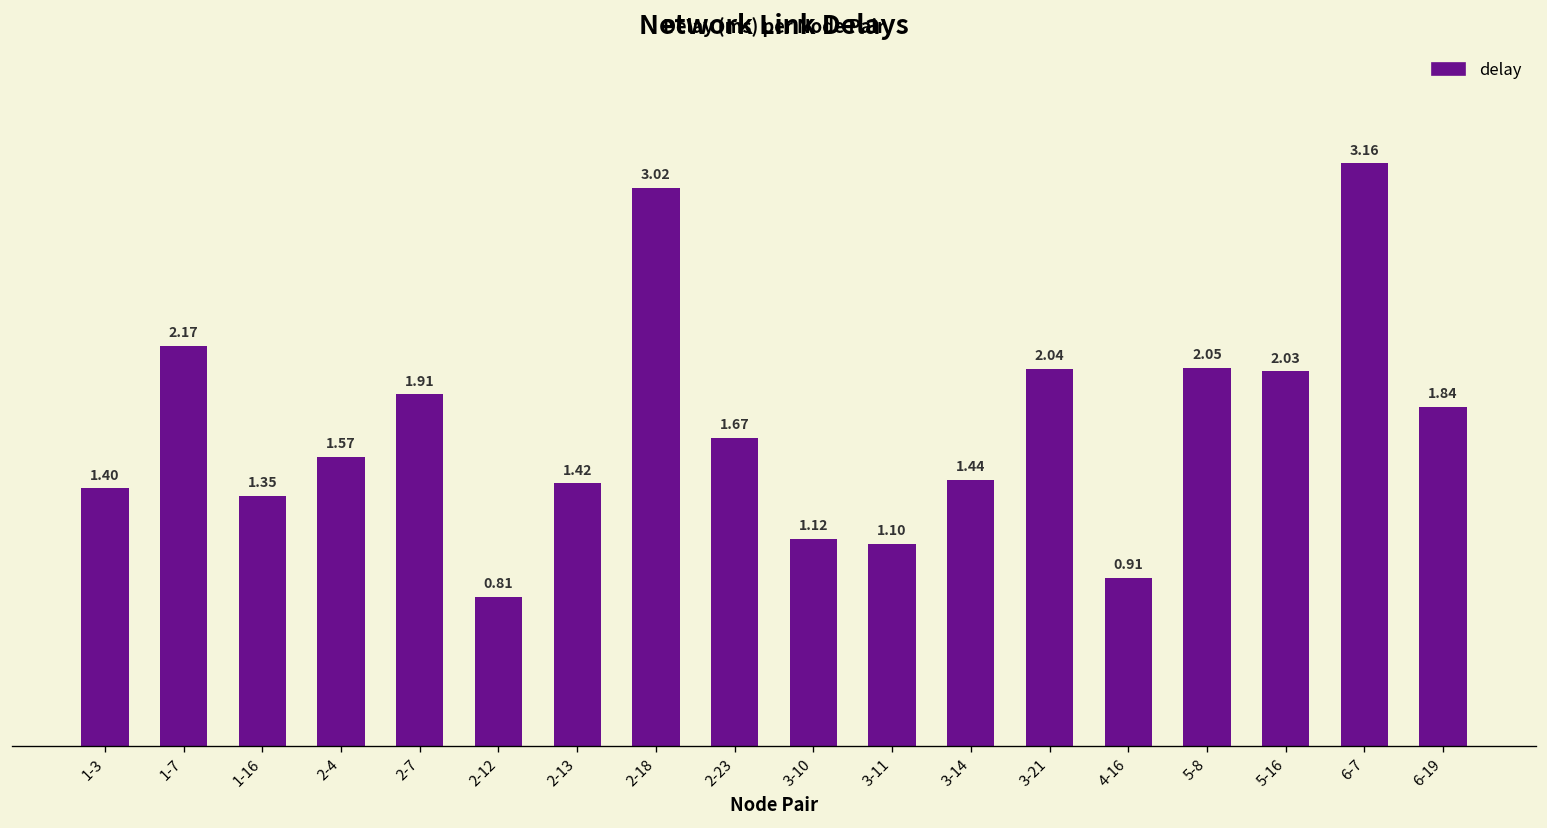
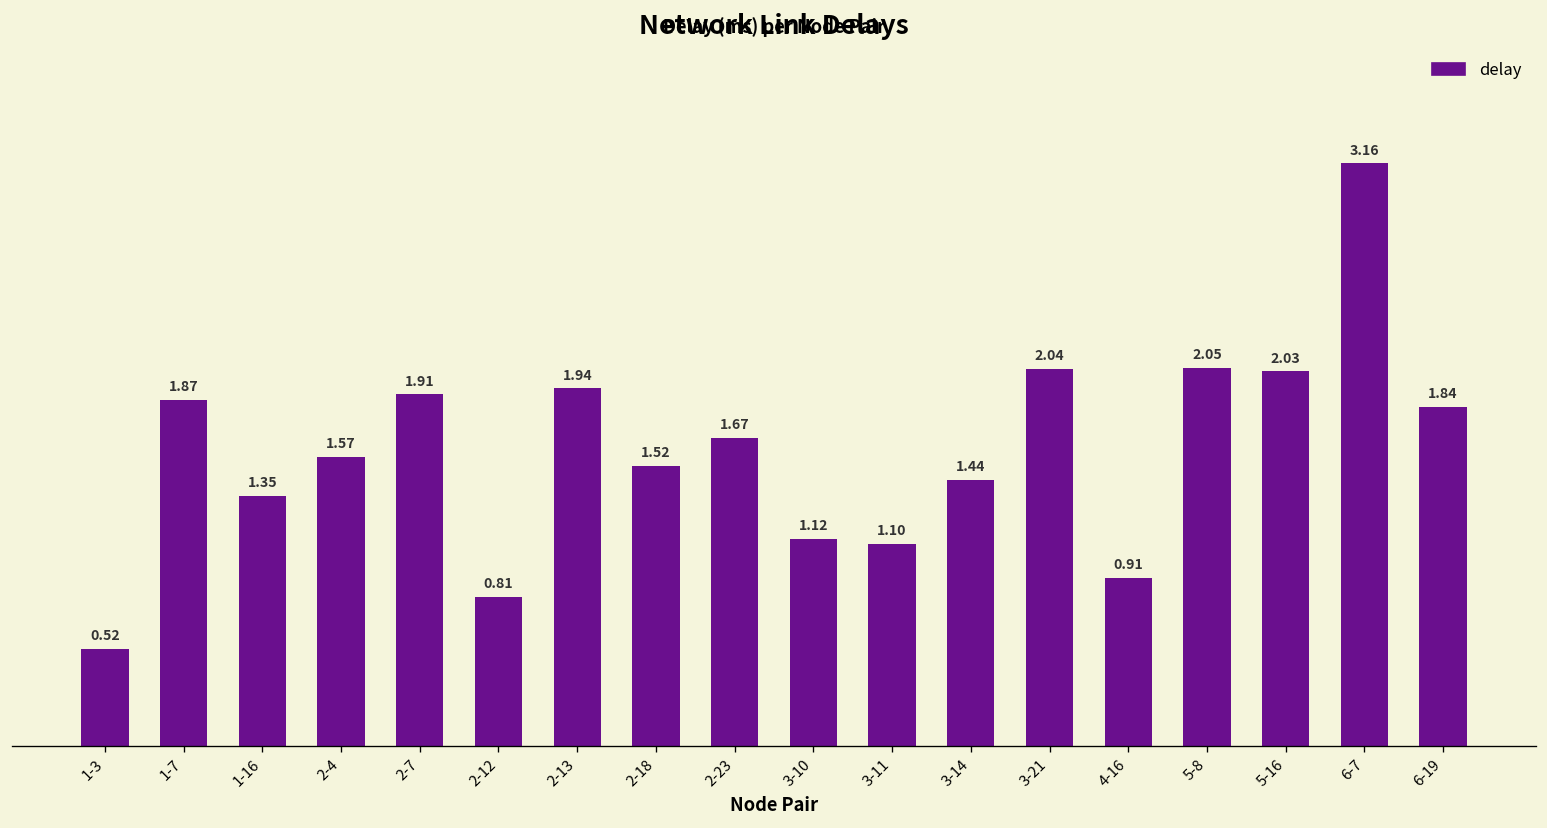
  {
-   "1-3": 1.40,
-   "1-7": 2.17,
+   "1-3": 0.52,
+   "1-7": 1.87,
    "1-16": 1.35,
    "2-4": 1.57,
    "2-7": 1.91,
    "2-12": 0.81,
-   "2-13": 1.42,
-   "2-18": 3.02,
+   "2-13": 1.94,
+   "2-18": 1.52,
    "2-23": 1.67,
    "3-10": 1.12,
    "3-11": 1.10,
    "3-14": 1.44,
    "3-21": 2.04,
    "4-16": 0.91,
    "5-8": 2.05,
    "5-16": 2.03,
    "6-7": 3.16,
    "6-19": 1.84
  }
